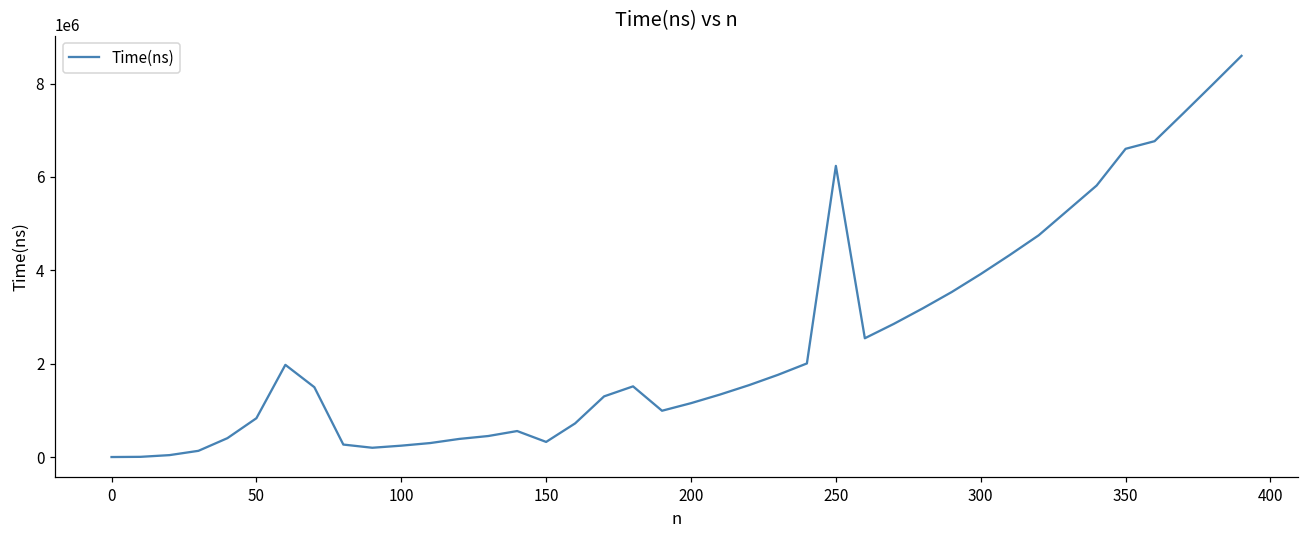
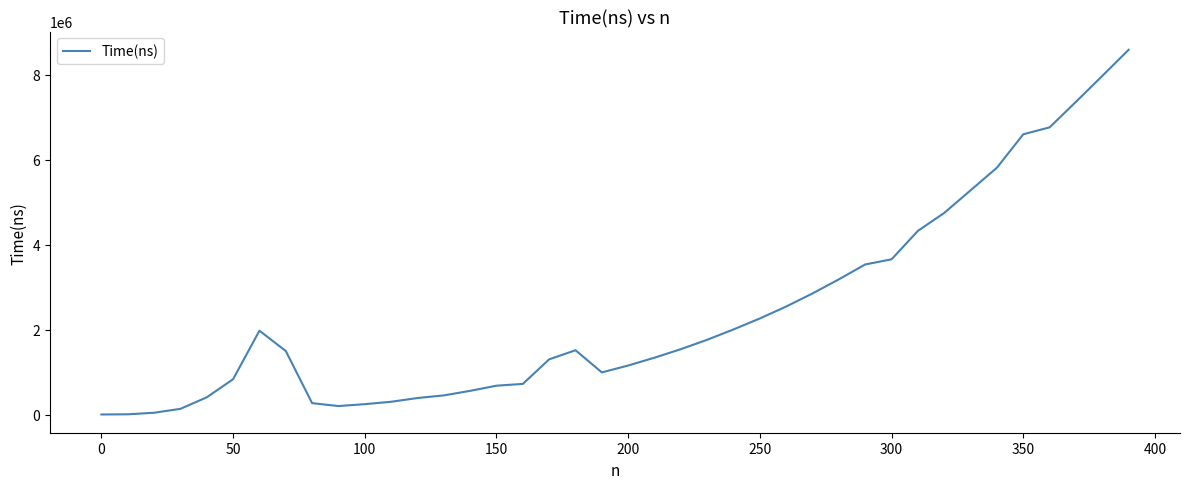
  {
    "0": 0,
    "50": 800000,
    "100": 200000,
-   "150": 300000,
+   "150": 700000,
    "200": 1200000,
-   "250": 6200000,
-   "300": 3900000,
+   "250": 2300000,
+   "300": 3700000,
    "350": 6600000
  }
